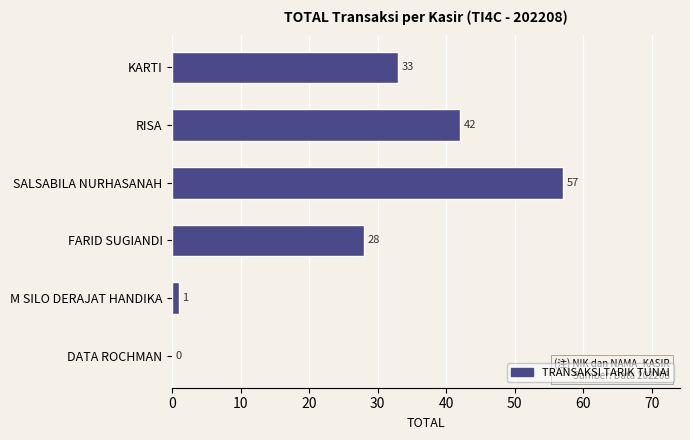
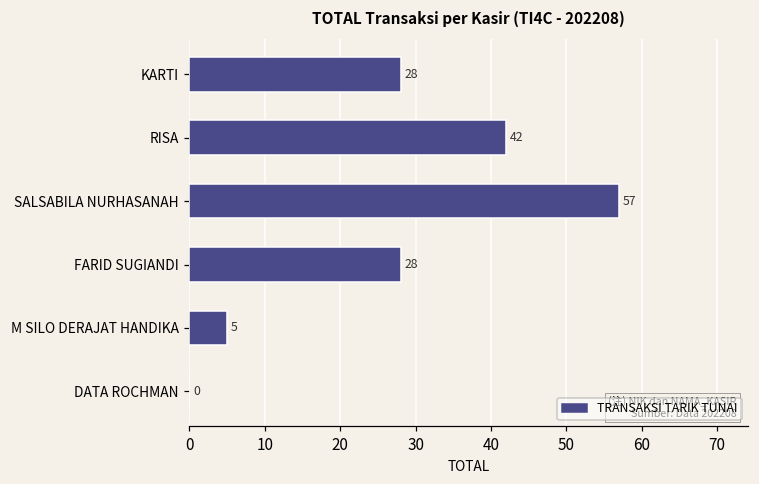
  {
-   "KARTI": 33,
+   "KARTI": 28,
    "RISA": 42,
    "SALSABILA NURHASANAH": 57,
    "FARID SUGIANDI": 28,
-   "M SILO DERAJAT HANDIKA": 1,
+   "M SILO DERAJAT HANDIKA": 5,
    "DATA ROCHMAN": 0
  }
